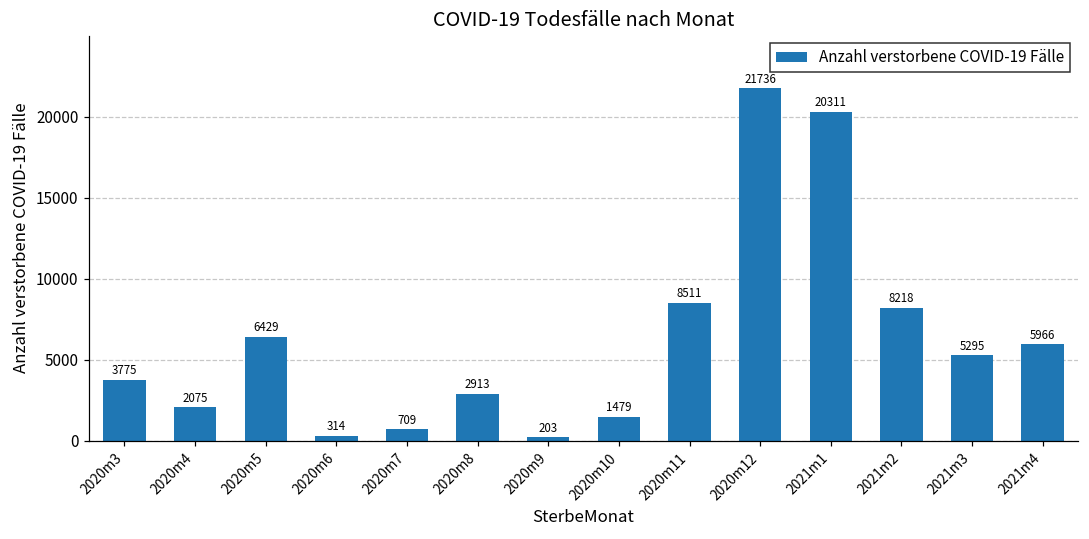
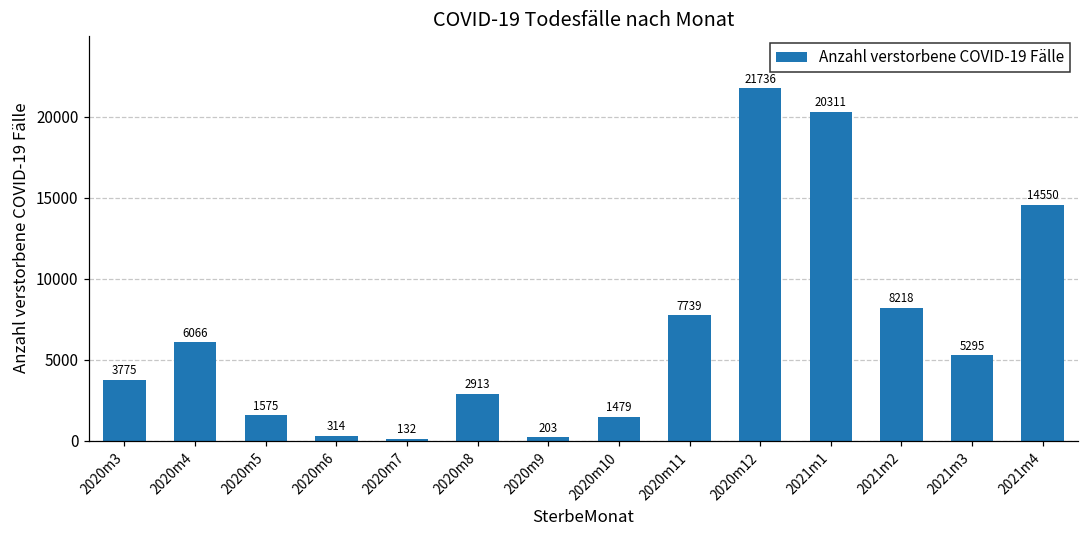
  {
    "2020m3": 3775,
-   "2020m4": 2075,
-   "2020m5": 6429,
+   "2020m4": 6066,
+   "2020m5": 1575,
    "2020m6": 314,
-   "2020m7": 709,
+   "2020m7": 132,
    "2020m8": 2913,
    "2020m9": 203,
    "2020m10": 1479,
-   "2020m11": 8511,
+   "2020m11": 7739,
    "2020m12": 21736,
    "2021m1": 20311,
    "2021m2": 8218,
    "2021m3": 5295,
-   "2021m4": 5966
+   "2021m4": 14550
  }
